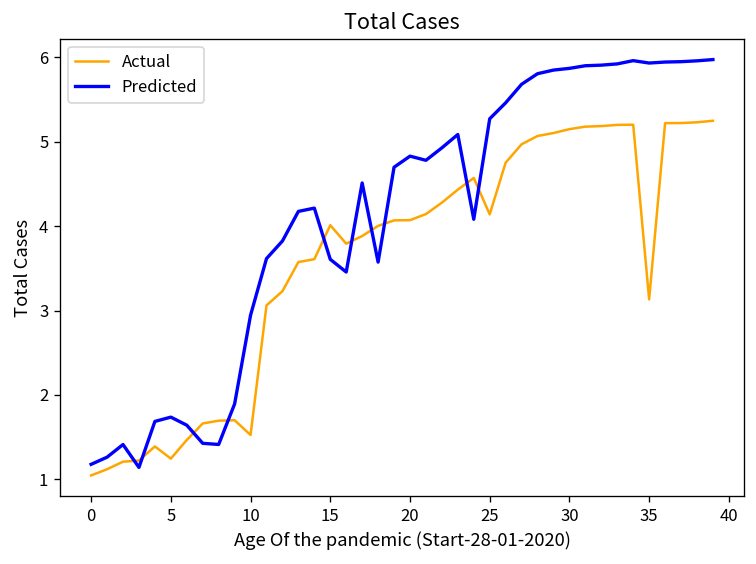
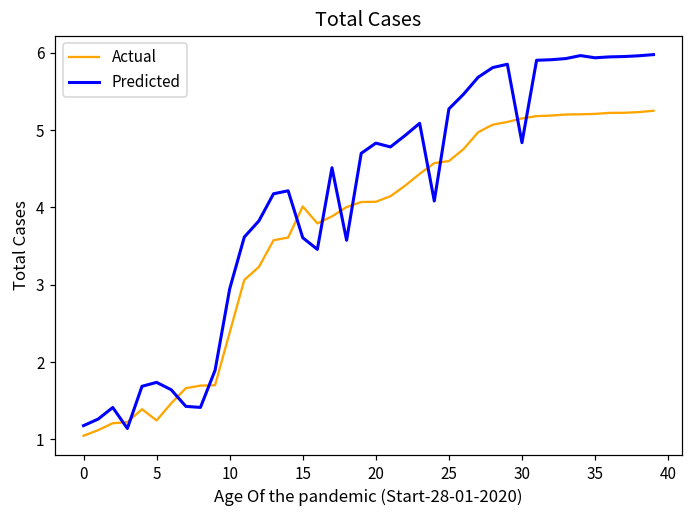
  {
    "Actual": {
      "0": 1.0,
      "5": 1.2,
-     "10": 1.5,
+     "10": 2.4,
      "15": 4.0,
      "20": 4.1,
-     "25": 4.1,
+     "25": 4.6,
      "30": 5.2,
-     "35": 3.1
+     "35": 5.2
    },
    "Predicted": {
      "0": 1.2,
      "5": 1.7,
      "10": 2.9,
      "15": 3.6,
      "20": 4.8,
      "25": 5.3,
-     "30": 5.9,
+     "30": 4.8,
      "35": 5.9
    }
  }
